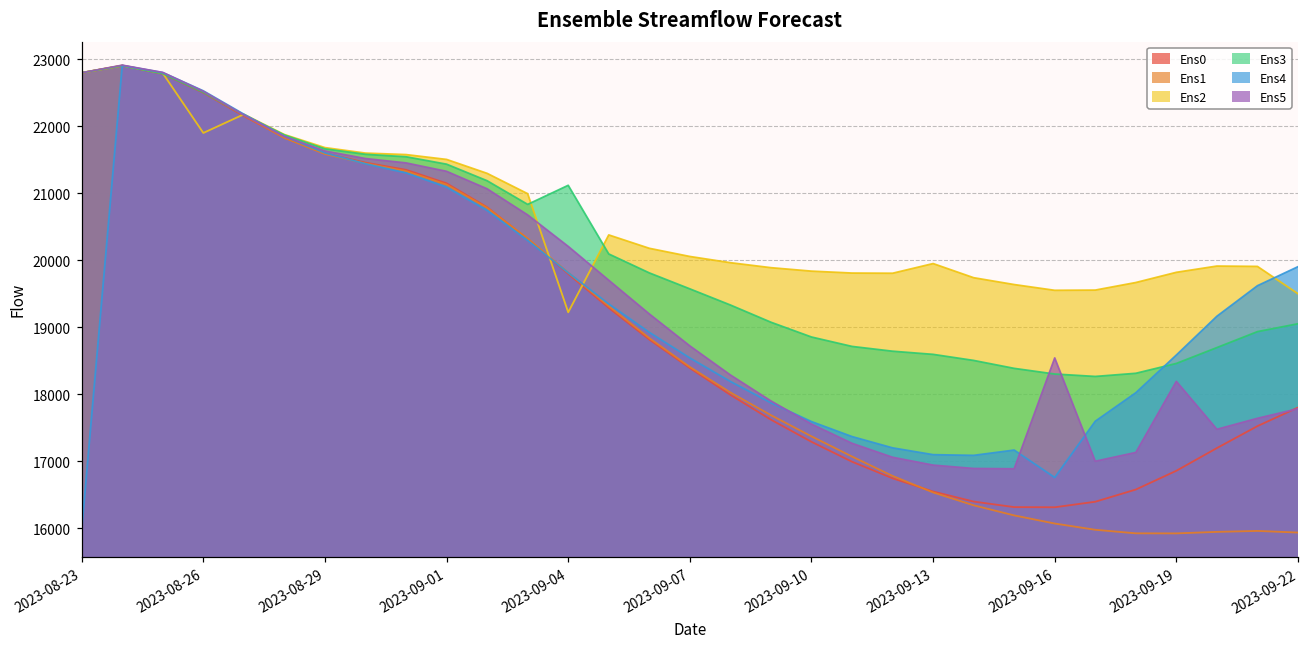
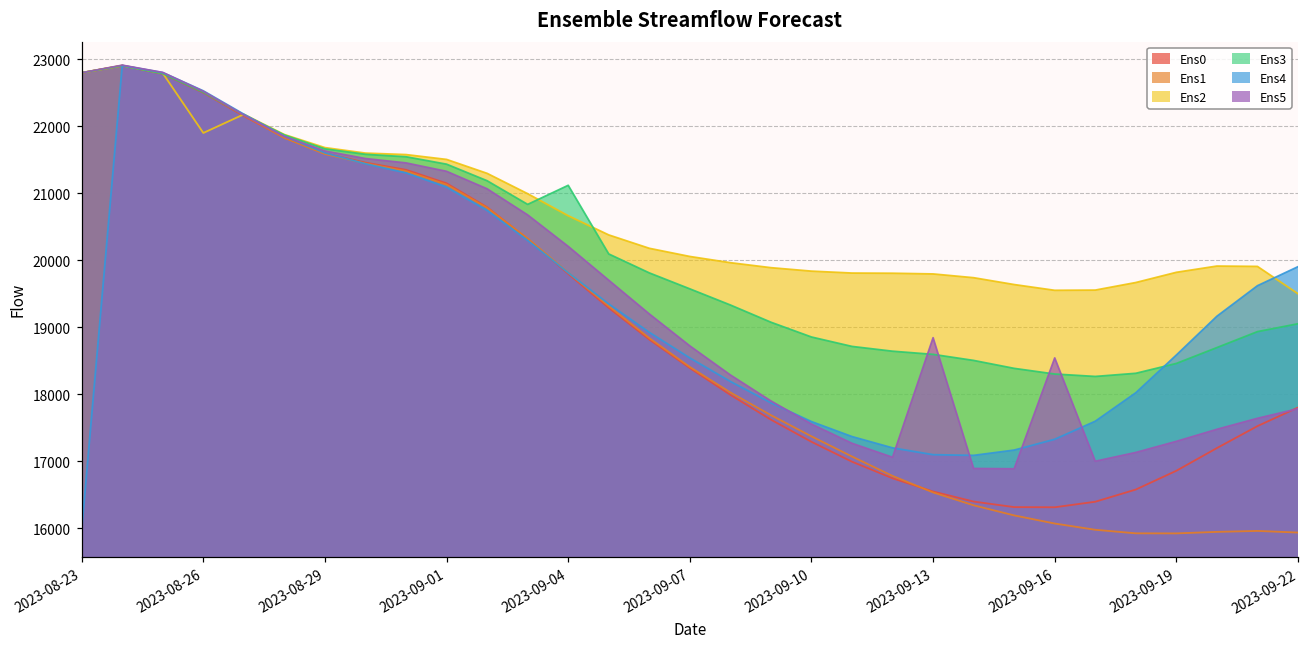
  {
    "Ens2": {
      "2023-08-26": 21900,
      "2023-09-01": 21500,
-     "2023-09-04": 19200,
+     "2023-09-04": 20700,
      "2023-09-07": 20100,
      "2023-09-10": 19800,
-     "2023-09-13": 19900,
+     "2023-09-13": 19800,
      "2023-09-16": 19500,
      "2023-09-19": 19800,
      "2023-09-22": 19500
    },
    "Ens3": {
      "2023-09-01": 21400,
      "2023-09-04": 21100,
      "2023-09-07": 19600,
      "2023-09-10": 18900,
      "2023-09-13": 18600,
      "2023-09-16": 18300,
      "2023-09-19": 18500,
      "2023-09-22": 19000
    },
    "Ens4": {
      "2023-08-23": 16000,
      "2023-09-07": 18500,
      "2023-09-13": 17100,
-     "2023-09-16": 16800,
+     "2023-09-16": 17300,
      "2023-09-19": 18600,
      "2023-09-22": 19900
    },
    "Ens5": {
      "2023-09-01": 21300,
      "2023-09-04": 20200,
      "2023-09-07": 18700,
-     "2023-09-13": 16900,
+     "2023-09-13": 18800,
      "2023-09-16": 18500,
-     "2023-09-19": 18200
+     "2023-09-19": 17300
    }
  }
